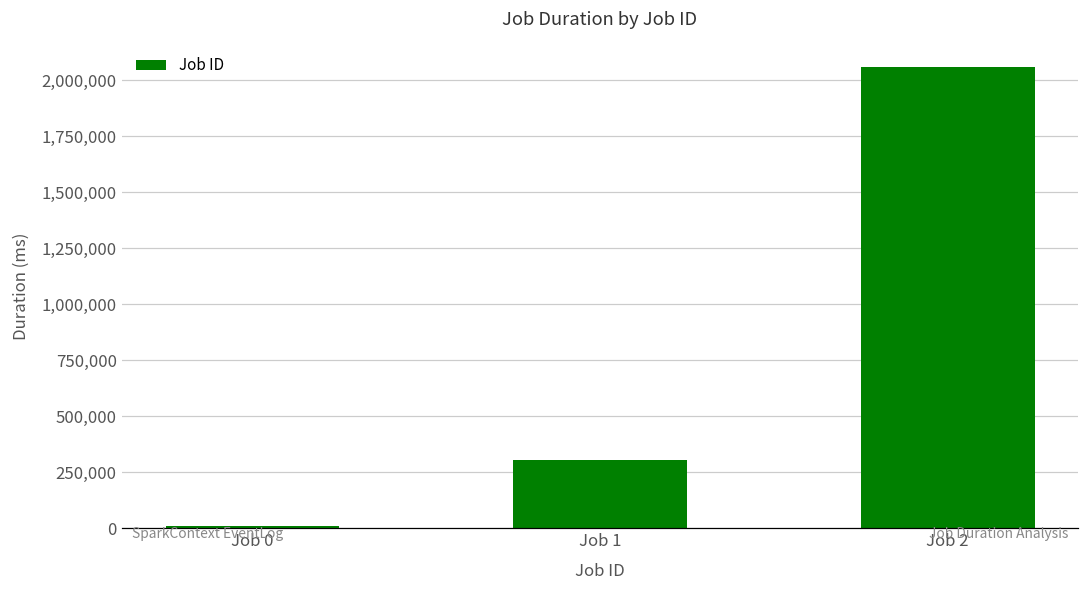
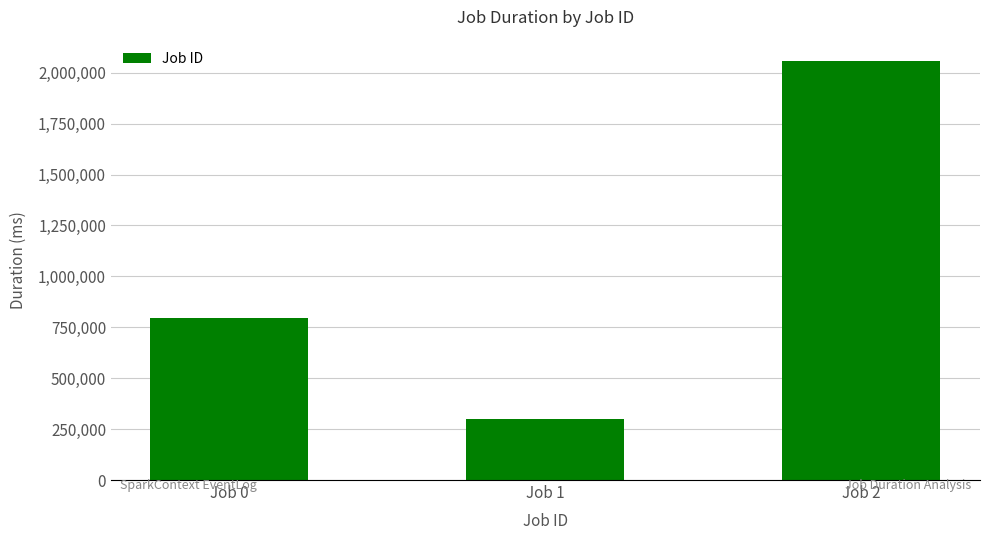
  {
-   "Job 0": "10,000",
+   "Job 0": "800,000",
    "Job 1": "300,000",
    "Job 2": "2,060,000"
  }
